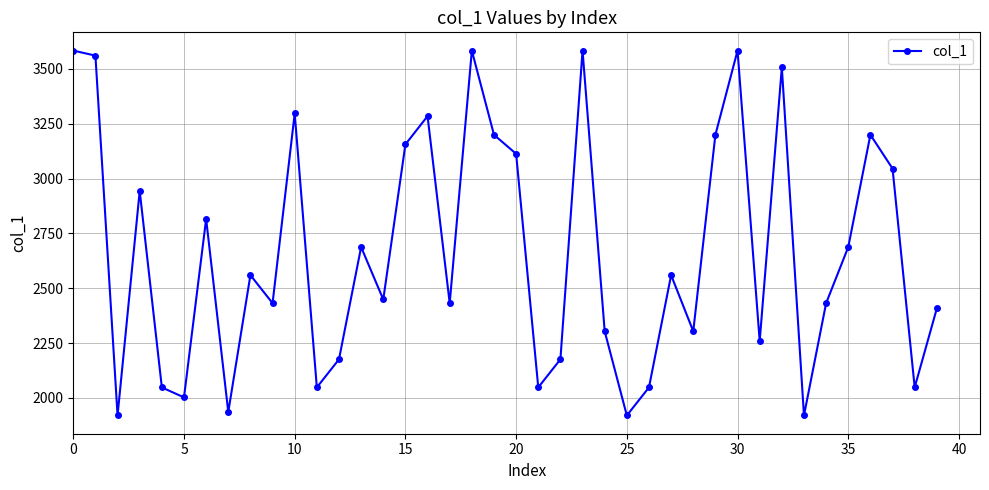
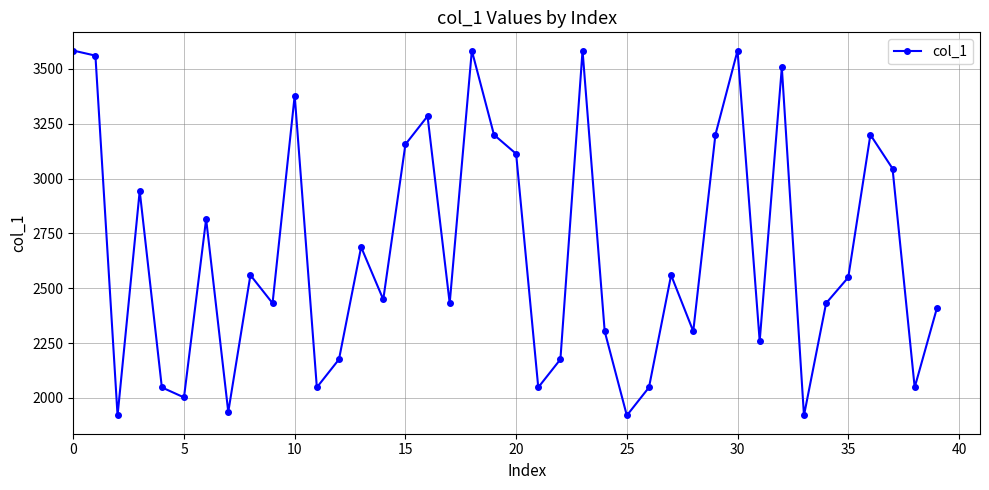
  {
    "0": 3580,
    "5": 2000,
-   "10": 3300,
+   "10": 3380,
    "15": 3160,
    "20": 3110,
    "25": 1920,
    "30": 3580,
-   "35": 2690
+   "35": 2550
  }
